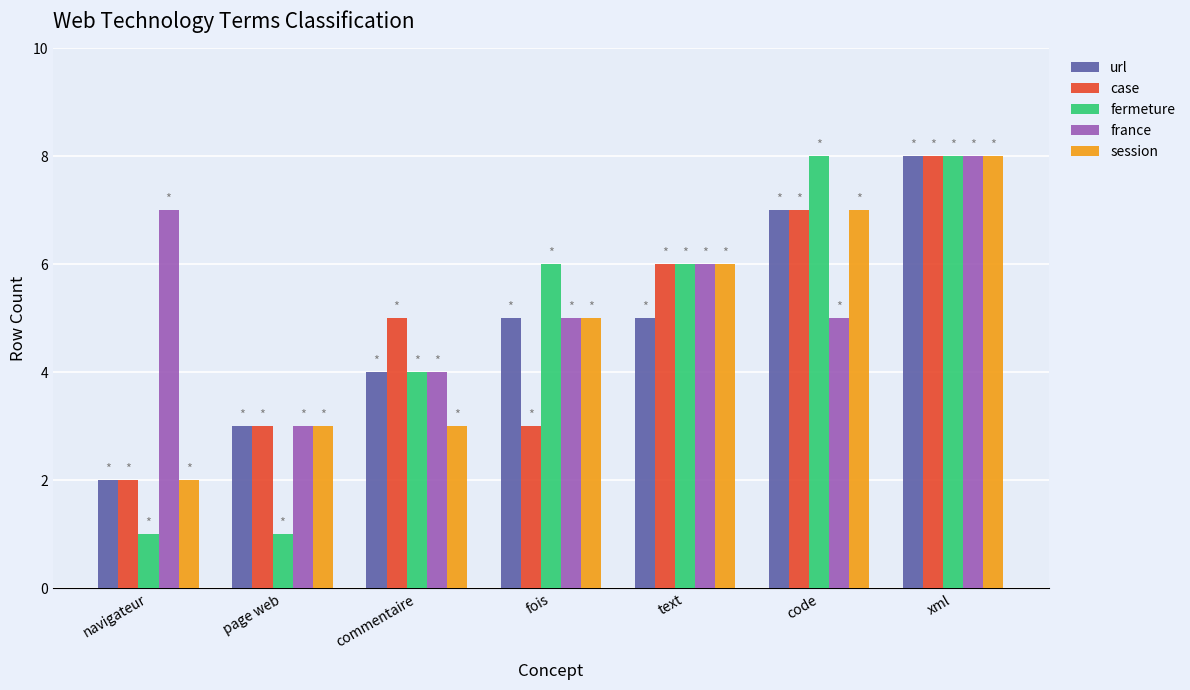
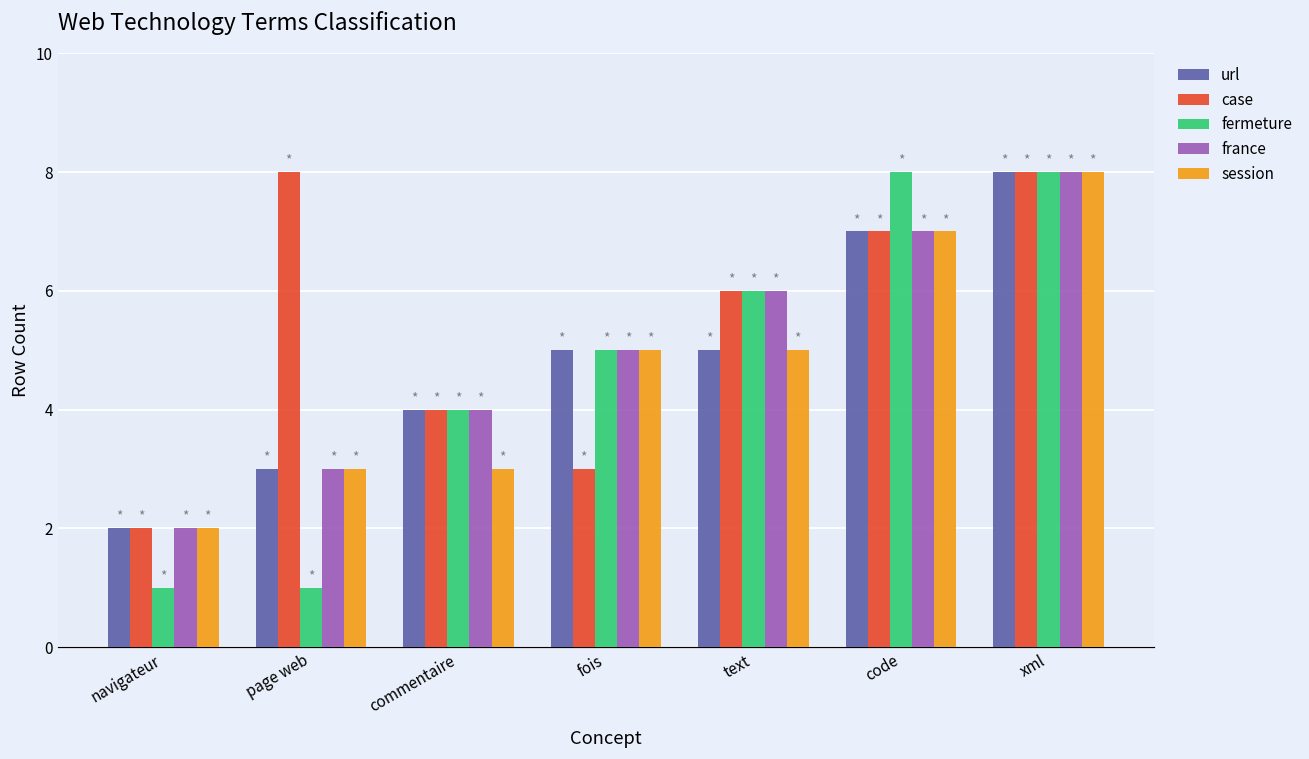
  {
    "url": {
      "navigateur": 2,
      "page web": 3,
      "commentaire": 4,
      "fois": 5,
      "text": 5,
      "code": 7,
      "xml": 8
    },
    "case": {
      "navigateur": 2,
-     "page web": 3,
-     "commentaire": 5,
+     "page web": 8,
+     "commentaire": 4,
      "fois": 3,
      "text": 6,
      "code": 7,
      "xml": 8
    },
    "fermeture": {
      "navigateur": 1,
      "page web": 1,
      "commentaire": 4,
-     "fois": 6,
+     "fois": 5,
      "text": 6,
      "code": 8,
      "xml": 8
    },
    "france": {
-     "navigateur": 7,
+     "navigateur": 2,
      "page web": 3,
      "commentaire": 4,
      "fois": 5,
      "text": 6,
-     "code": 5,
+     "code": 7,
      "xml": 8
    },
    "session": {
      "navigateur": 2,
      "page web": 3,
      "commentaire": 3,
      "fois": 5,
-     "text": 6,
+     "text": 5,
      "code": 7,
      "xml": 8
    }
  }
